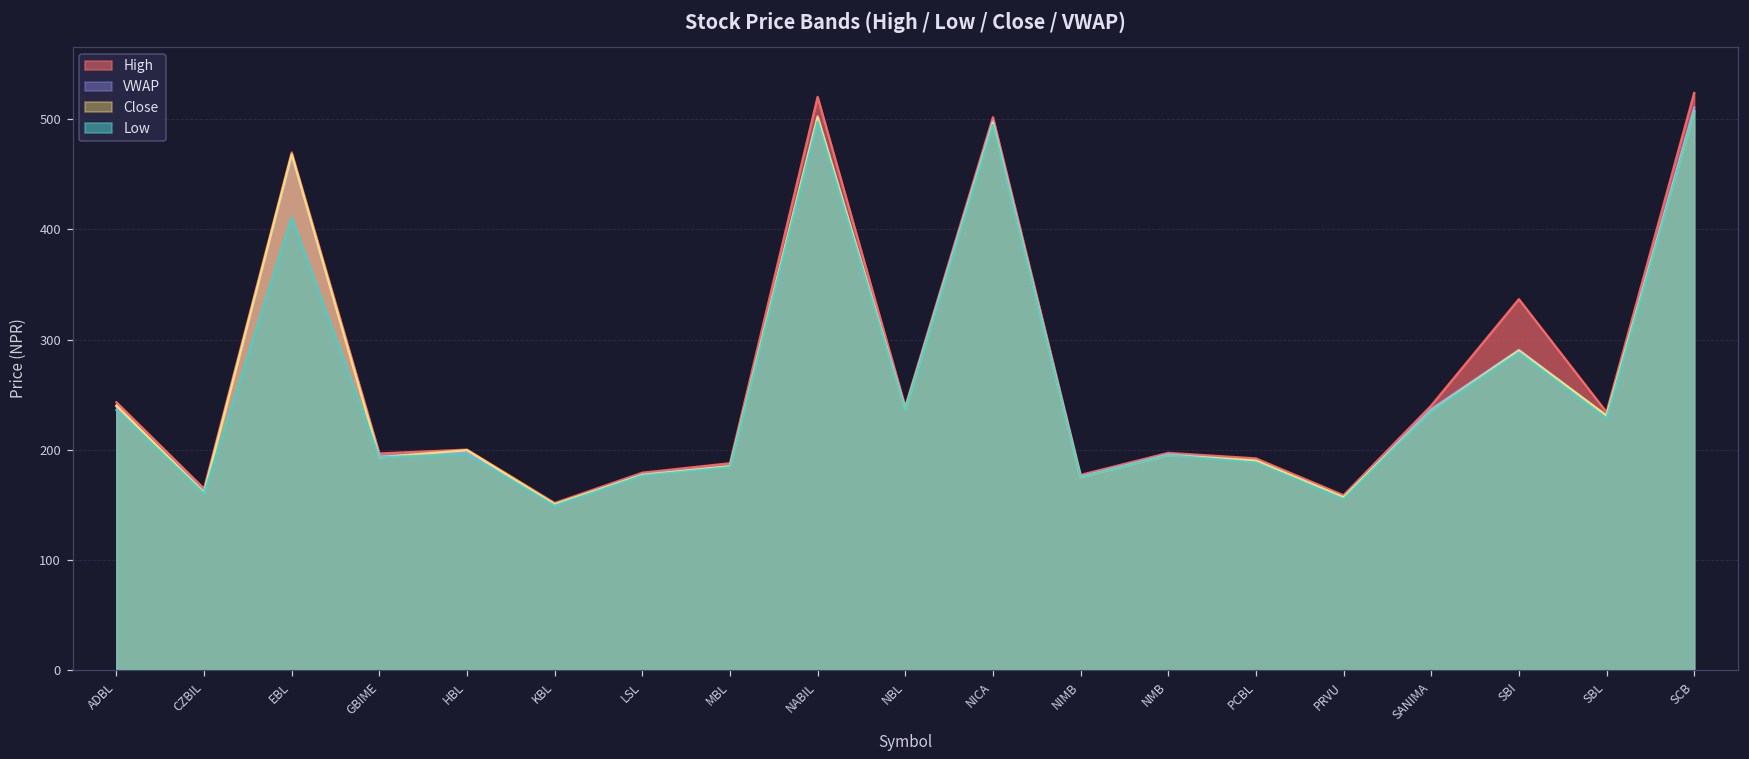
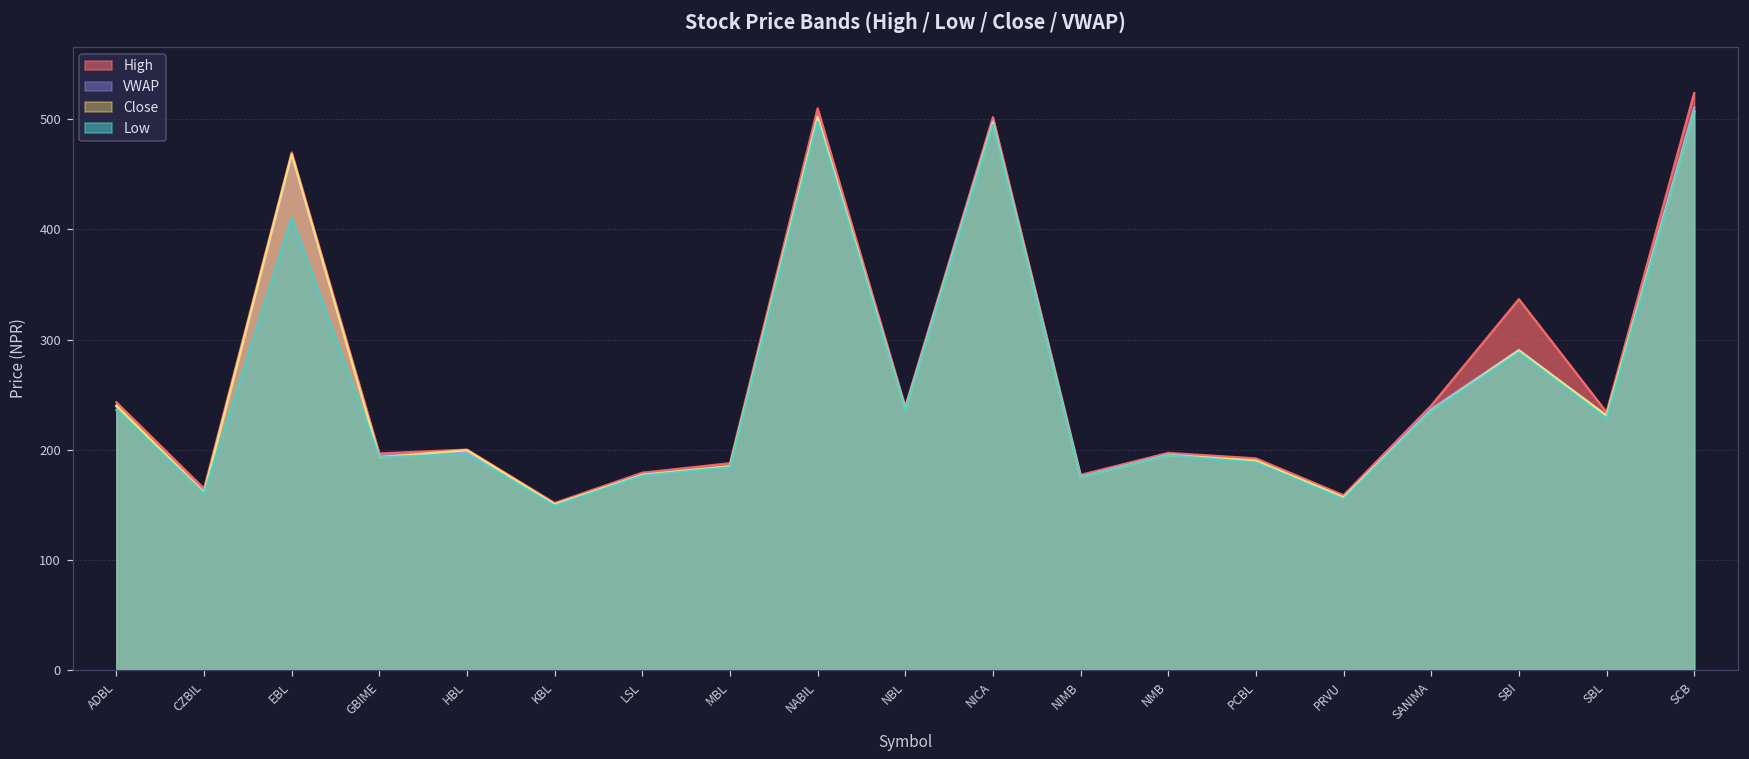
  {
    "High": {
      "ADBL": 243,
      "CZBIL": 165,
      "MBL": 188,
-     "NABIL": 521,
+     "NABIL": 510,
      "NICA": 502,
      "SANIMA": 240,
      "SBI": 337,
      "SBL": 234,
      "SCB": 524
    },
    "VWAP": {
      "SCB": 511
    },
    "Low": {
      "ADBL": 236,
      "EBL": 411,
      "NABIL": 498,
      "SBL": 228
    }
  }
